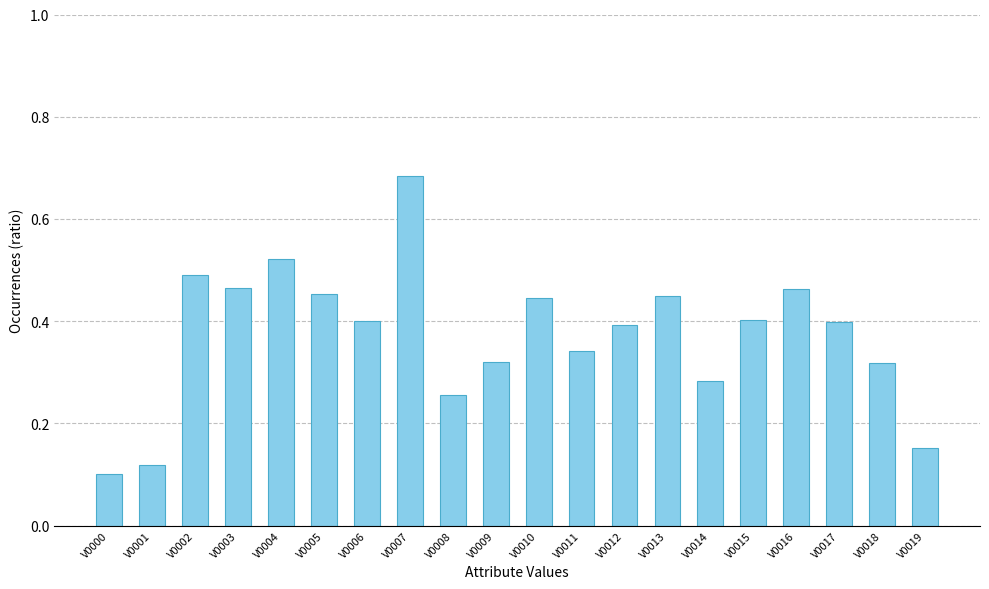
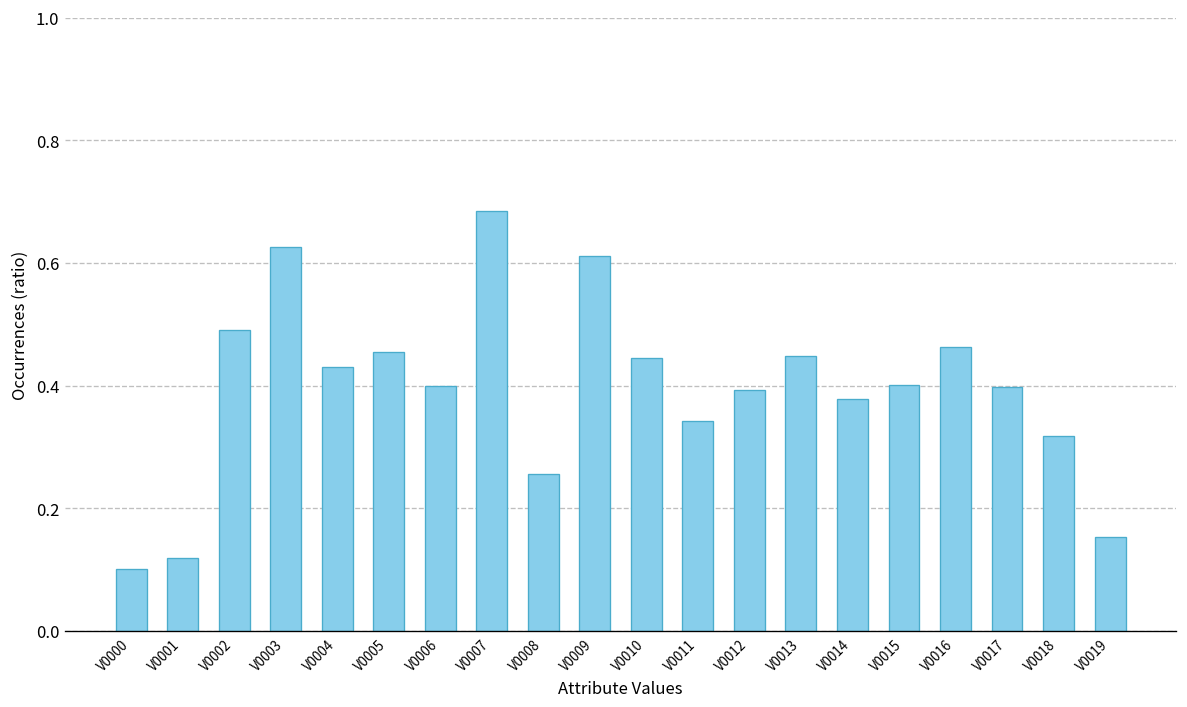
  {
    "V0000": 0.10,
    "V0001": 0.12,
    "V0002": 0.49,
-   "V0003": 0.47,
-   "V0004": 0.52,
+   "V0003": 0.63,
+   "V0004": 0.43,
    "V0005": 0.45,
    "V0006": 0.40,
    "V0007": 0.68,
    "V0008": 0.26,
-   "V0009": 0.32,
+   "V0009": 0.61,
    "V0010": 0.45,
    "V0011": 0.34,
    "V0012": 0.39,
    "V0013": 0.45,
-   "V0014": 0.28,
+   "V0014": 0.38,
    "V0015": 0.40,
    "V0016": 0.46,
    "V0017": 0.40,
    "V0018": 0.32,
    "V0019": 0.15
  }
